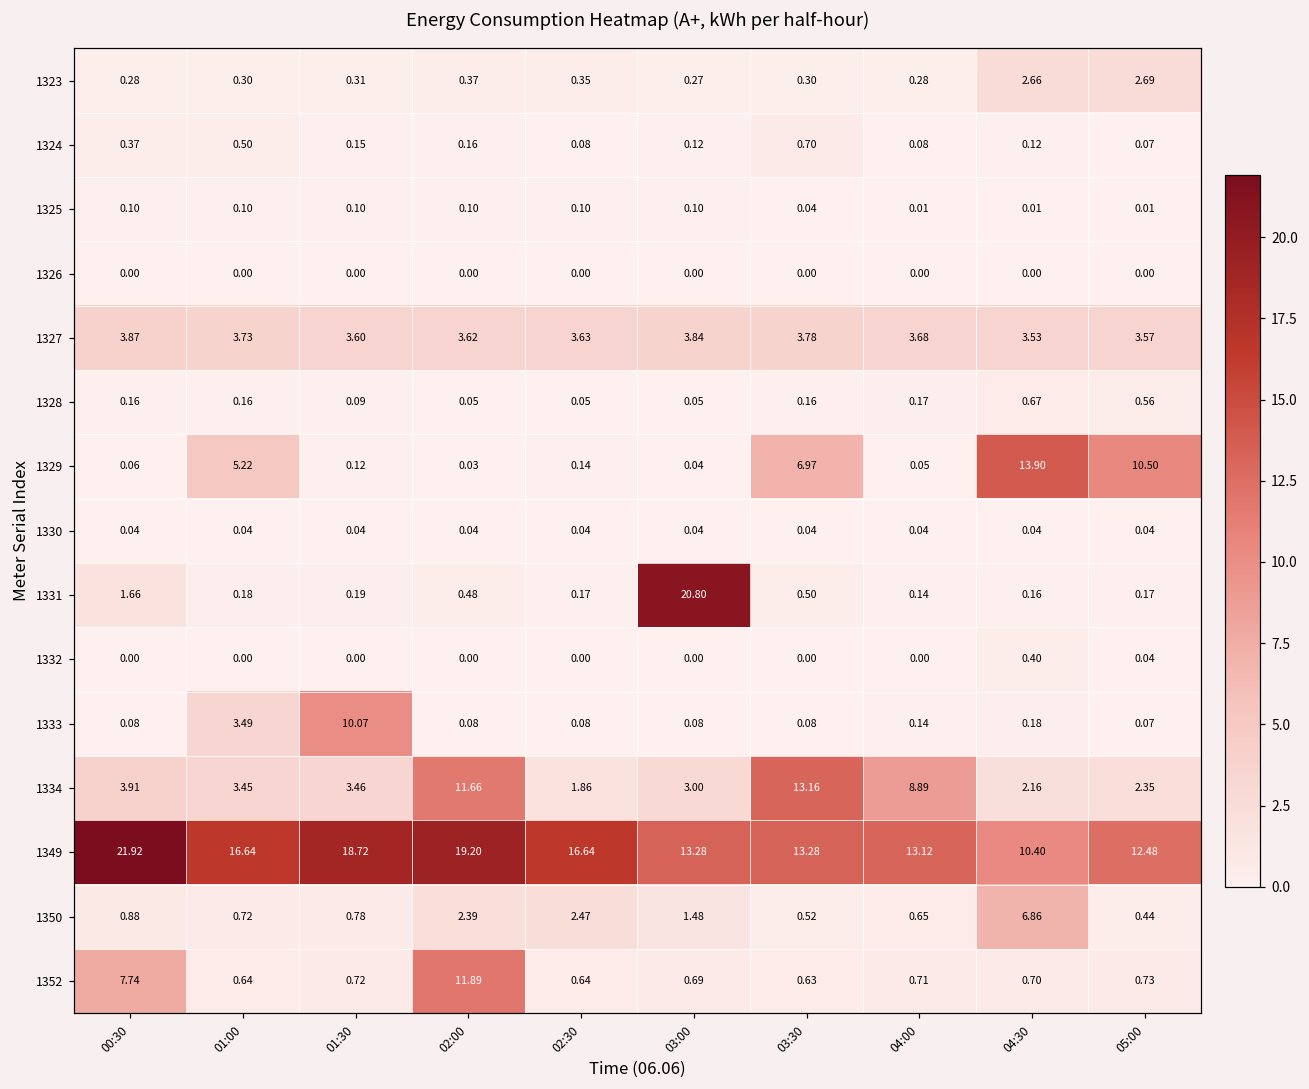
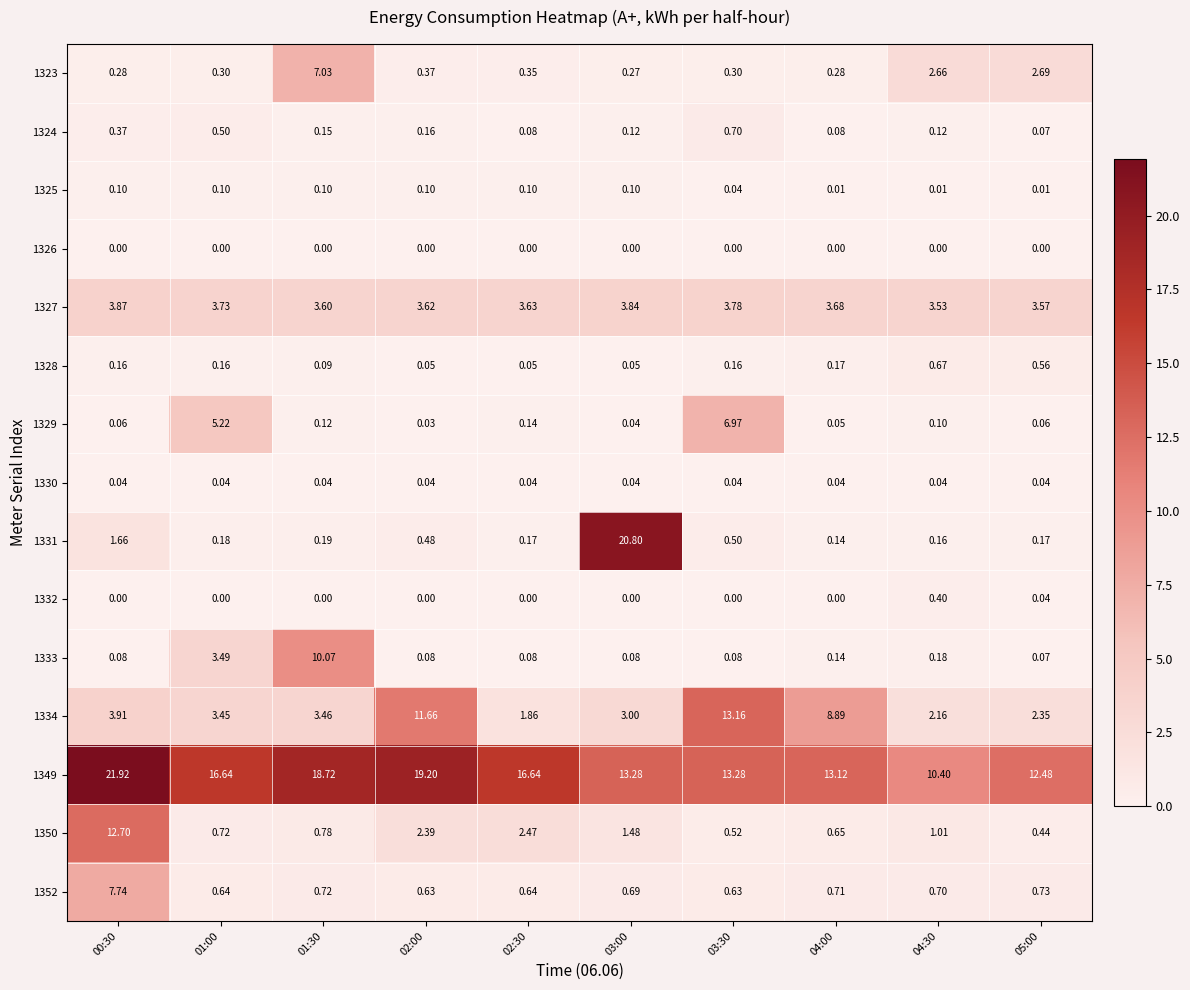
  {
    "1323": {
      "00:30": 0.28,
      "01:00": 0.30,
-     "01:30": 0.31,
+     "01:30": 7.03,
      "02:00": 0.37,
      "02:30": 0.35,
      "03:00": 0.27,
      "03:30": 0.30,
      "04:00": 0.28,
      "04:30": 2.66,
      "05:00": 2.69
    },
    "1324": {
      "00:30": 0.37,
      "01:00": 0.50,
      "01:30": 0.15,
      "02:00": 0.16,
      "02:30": 0.08,
      "03:00": 0.12,
      "03:30": 0.70,
      "04:00": 0.08,
      "04:30": 0.12,
      "05:00": 0.07
    },
    "1325": {
      "00:30": 0.10,
      "01:00": 0.10,
      "01:30": 0.10,
      "02:00": 0.10,
      "02:30": 0.10,
      "03:00": 0.10,
      "03:30": 0.04,
      "04:00": 0.01,
      "04:30": 0.01,
      "05:00": 0.01
    },
    "1326": {
      "00:30": 0.00,
      "01:00": 0.00,
      "01:30": 0.00,
      "02:00": 0.00,
      "02:30": 0.00,
      "03:00": 0.00,
      "03:30": 0.00,
      "04:00": 0.00,
      "04:30": 0.00,
      "05:00": 0.00
    },
    "1327": {
      "00:30": 3.87,
      "01:00": 3.73,
      "01:30": 3.60,
      "02:00": 3.62,
      "02:30": 3.63,
      "03:00": 3.84,
      "03:30": 3.78,
      "04:00": 3.68,
      "04:30": 3.53,
      "05:00": 3.57
    },
    "1328": {
      "00:30": 0.16,
      "01:00": 0.16,
      "01:30": 0.09,
      "02:00": 0.05,
      "02:30": 0.05,
      "03:00": 0.05,
      "03:30": 0.16,
      "04:00": 0.17,
      "04:30": 0.67,
      "05:00": 0.56
    },
    "1329": {
      "00:30": 0.06,
      "01:00": 5.22,
      "01:30": 0.12,
      "02:00": 0.03,
      "02:30": 0.14,
      "03:00": 0.04,
      "03:30": 6.97,
      "04:00": 0.05,
-     "04:30": 13.90,
-     "05:00": 10.50
+     "04:30": 0.10,
+     "05:00": 0.06
    },
    "1330": {
      "00:30": 0.04,
      "01:00": 0.04,
      "01:30": 0.04,
      "02:00": 0.04,
      "02:30": 0.04,
      "03:00": 0.04,
      "03:30": 0.04,
      "04:00": 0.04,
      "04:30": 0.04,
      "05:00": 0.04
    },
    "1331": {
      "00:30": 1.66,
      "01:00": 0.18,
      "01:30": 0.19,
      "02:00": 0.48,
      "02:30": 0.17,
      "03:00": 20.80,
      "03:30": 0.50,
      "04:00": 0.14,
      "04:30": 0.16,
      "05:00": 0.17
    },
    "1332": {
      "00:30": 0.00,
      "01:00": 0.00,
      "01:30": 0.00,
      "02:00": 0.00,
      "02:30": 0.00,
      "03:00": 0.00,
      "03:30": 0.00,
      "04:00": 0.00,
      "04:30": 0.40,
      "05:00": 0.04
    },
    "1333": {
      "00:30": 0.08,
      "01:00": 3.49,
      "01:30": 10.07,
      "02:00": 0.08,
      "02:30": 0.08,
      "03:00": 0.08,
      "03:30": 0.08,
      "04:00": 0.14,
      "04:30": 0.18,
      "05:00": 0.07
    },
    "1334": {
      "00:30": 3.91,
      "01:00": 3.45,
      "01:30": 3.46,
      "02:00": 11.66,
      "02:30": 1.86,
      "03:00": 3.00,
      "03:30": 13.16,
      "04:00": 8.89,
      "04:30": 2.16,
      "05:00": 2.35
    },
    "1349": {
      "00:30": 21.92,
      "01:00": 16.64,
      "01:30": 18.72,
      "02:00": 19.20,
      "02:30": 16.64,
      "03:00": 13.28,
      "03:30": 13.28,
      "04:00": 13.12,
      "04:30": 10.40,
      "05:00": 12.48
    },
    "1350": {
-     "00:30": 0.88,
+     "00:30": 12.70,
      "01:00": 0.72,
      "01:30": 0.78,
      "02:00": 2.39,
      "02:30": 2.47,
      "03:00": 1.48,
      "03:30": 0.52,
      "04:00": 0.65,
-     "04:30": 6.86,
+     "04:30": 1.01,
      "05:00": 0.44
    },
    "1352": {
      "00:30": 7.74,
      "01:00": 0.64,
      "01:30": 0.72,
-     "02:00": 11.89,
+     "02:00": 0.63,
      "02:30": 0.64,
      "03:00": 0.69,
      "03:30": 0.63,
      "04:00": 0.71,
      "04:30": 0.70,
      "05:00": 0.73
    }
  }
